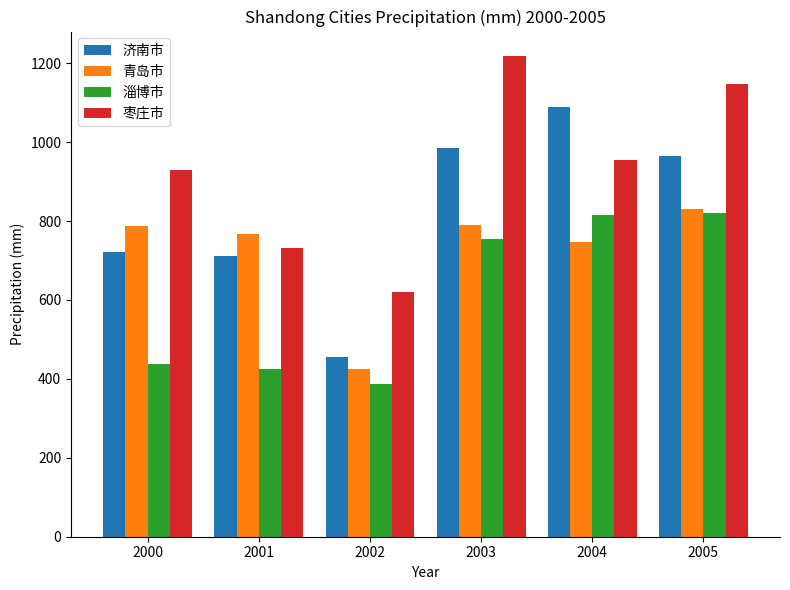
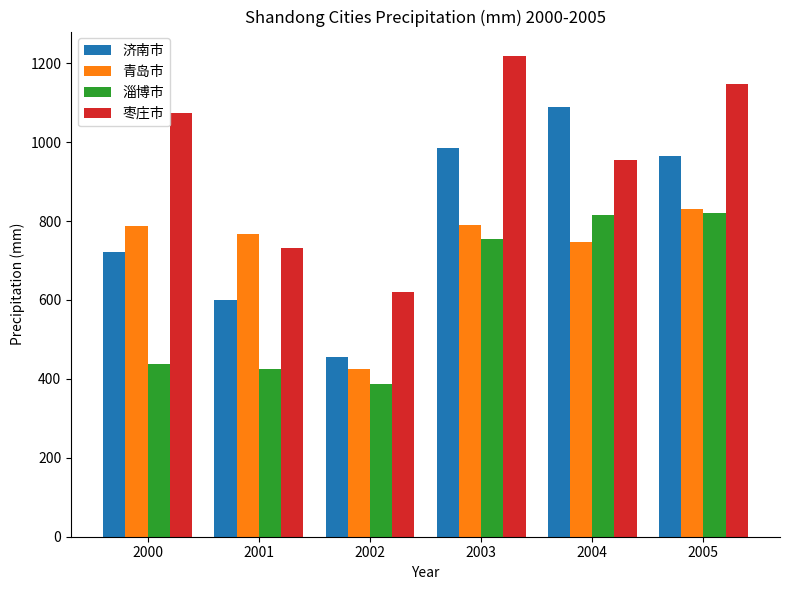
  {
    "济南市": {
      "2000": 720,
-     "2001": 710,
+     "2001": 600,
      "2002": 460,
      "2003": 990,
      "2004": 1090,
      "2005": 970
    },
    "青岛市": {
      "2000": 790,
      "2001": 770,
      "2002": 420,
      "2003": 790,
      "2004": 750,
      "2005": 830
    },
    "淄博市": {
      "2000": 440,
      "2001": 430,
      "2002": 390,
      "2003": 750,
      "2004": 810,
      "2005": 820
    },
    "枣庄市": {
-     "2000": 930,
+     "2000": 1070,
      "2001": 730,
      "2002": 620,
      "2003": 1220,
      "2004": 950,
      "2005": 1150
    }
  }
